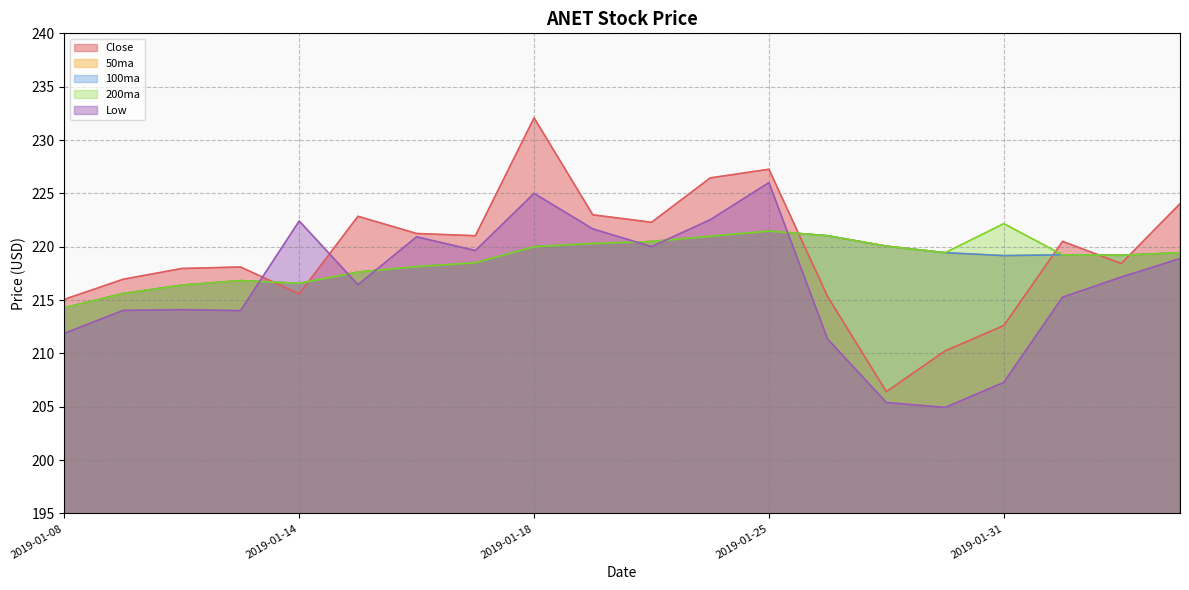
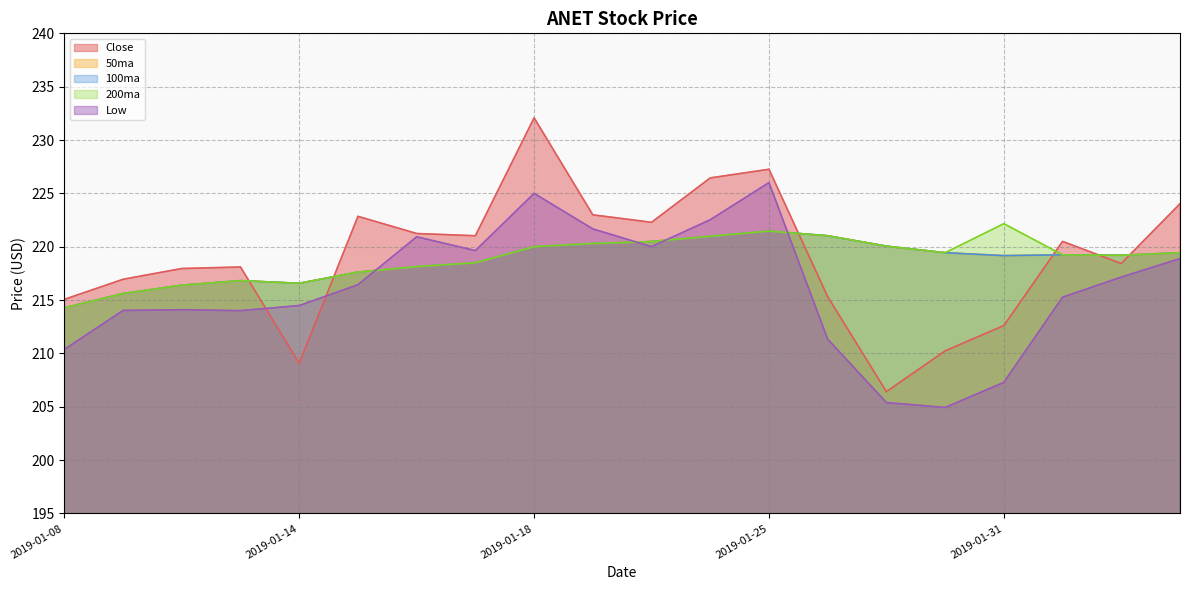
  {
    "Close": {
      "2019-01-08": 215.1,
-     "2019-01-14": 215.6,
+     "2019-01-14": 209.1,
      "2019-01-18": 232.1,
      "2019-01-25": 227.3,
      "2019-01-31": 212.6
    },
    "100ma": {
      "2019-01-31": 219.2
    },
    "200ma": {
      "2019-01-31": 222.2
    },
    "Low": {
-     "2019-01-08": 211.9,
-     "2019-01-14": 222.4,
+     "2019-01-08": 210.4,
+     "2019-01-14": 214.5,
      "2019-01-18": 225.0,
      "2019-01-25": 226.0,
      "2019-01-31": 207.3
    }
  }
